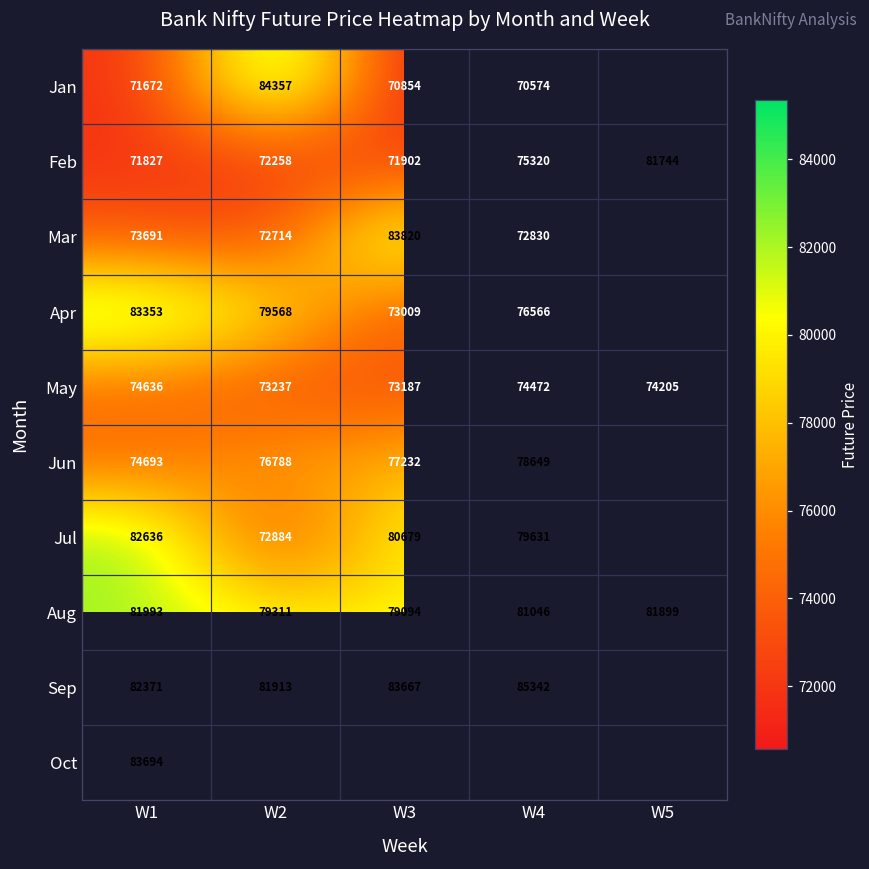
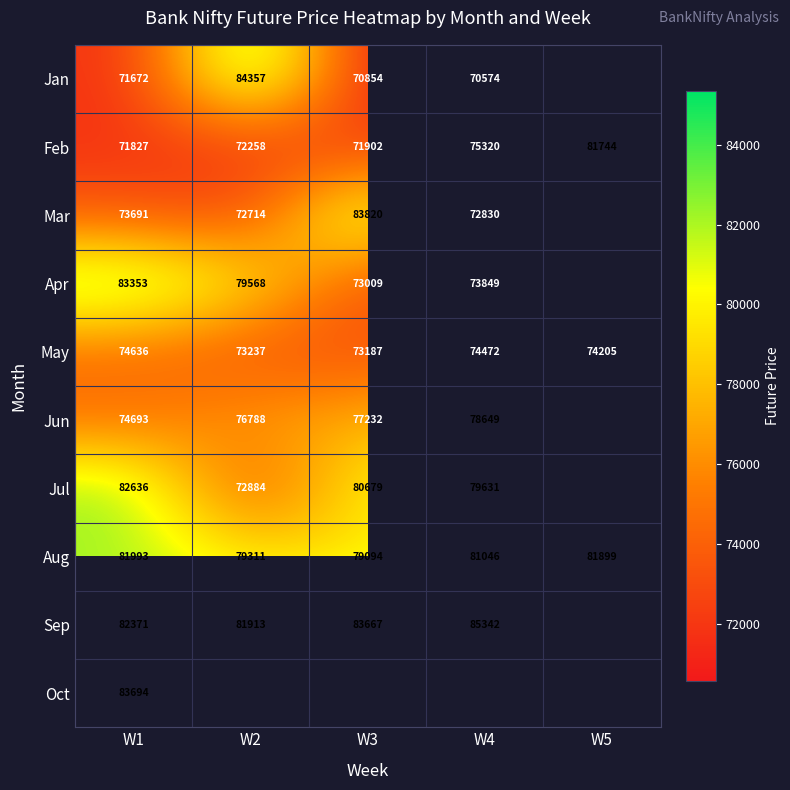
  {
    "Jan": {
      "W1": 71672,
      "W2": 84357,
      "W3": 70854,
      "W4": 70574
    },
    "Feb": {
      "W1": 71827,
      "W2": 72258,
      "W3": 71902,
      "W4": 75320
    },
    "Mar": {
      "W1": 73691,
      "W2": 72714,
      "W4": 72830
    },
    "Apr": {
      "W1": 83353,
      "W2": 79568,
      "W3": 73009,
-     "W4": 76566
+     "W4": 73849
    },
    "May": {
      "W1": 74636,
      "W2": 73237,
      "W3": 73187,
      "W4": 74472,
      "W5": 74205
    },
    "Jun": {
      "W1": 74693,
      "W2": 76788,
      "W3": 77232
    },
    "Jul": {
      "W1": 82636,
      "W2": 72884
    }
  }
